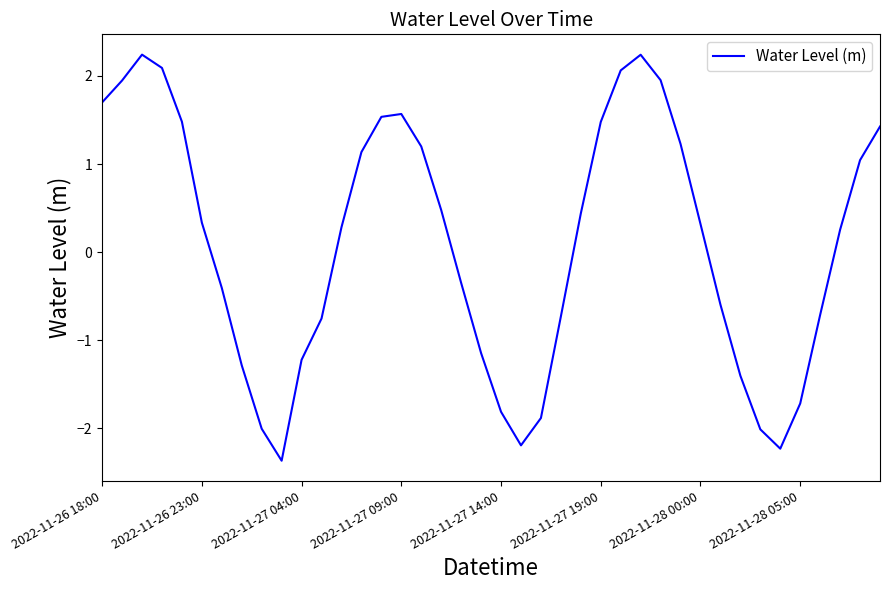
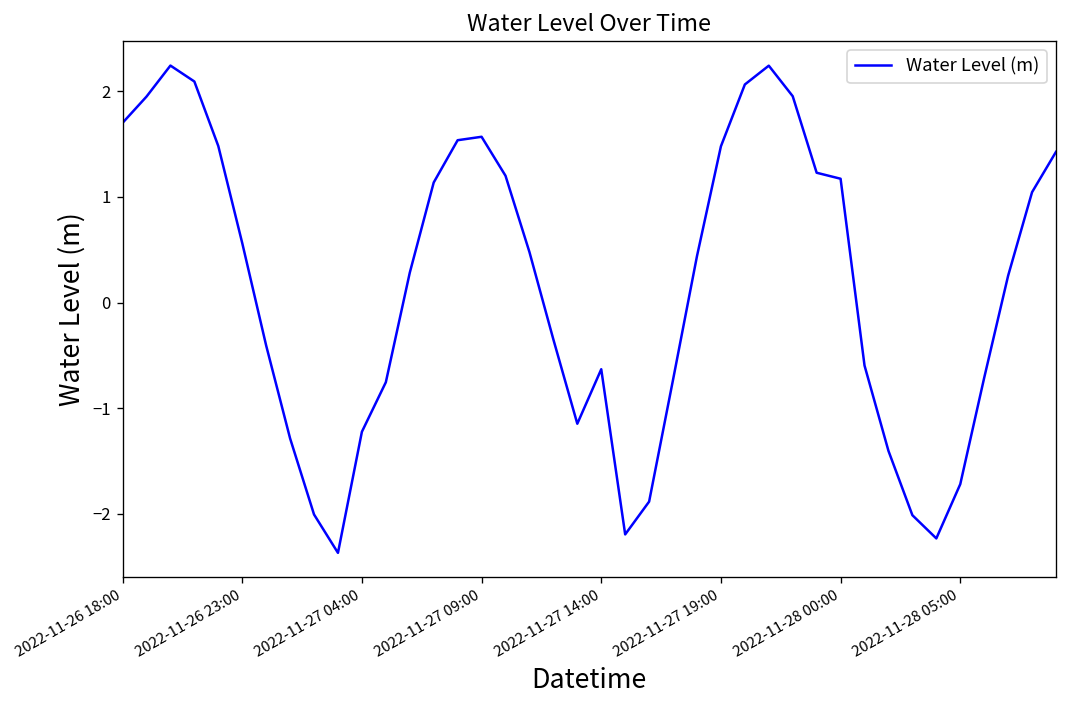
  {
    "2022-11-26 18:00": 1.7,
-   "2022-11-26 23:00": 0.3,
+   "2022-11-26 23:00": 0.6,
    "2022-11-27 04:00": -1.2,
    "2022-11-27 09:00": 1.6,
-   "2022-11-27 14:00": -1.8,
+   "2022-11-27 14:00": -0.6,
    "2022-11-27 19:00": 1.5,
-   "2022-11-28 00:00": 0.3,
+   "2022-11-28 00:00": 1.2,
    "2022-11-28 05:00": -1.7
  }
